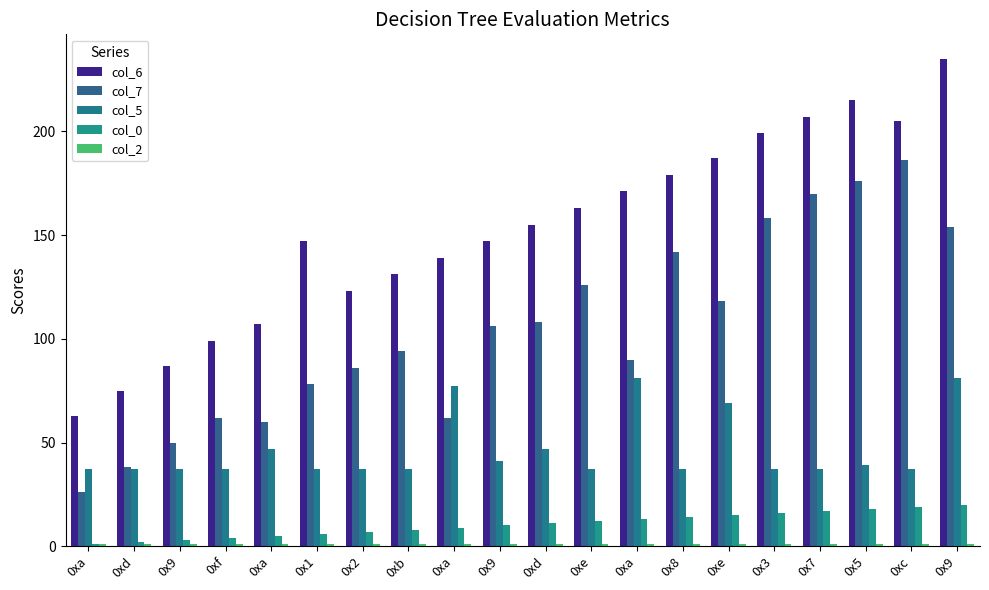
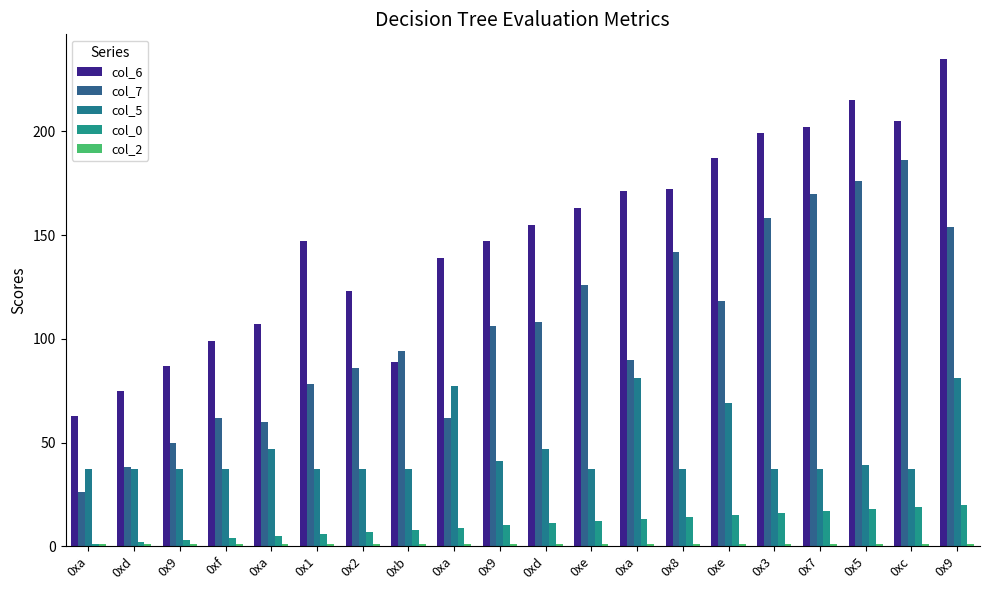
  {
    "col_6": {
      "0xf": 99,
      "0x1": 147,
      "0x2": 123,
-     "0xb": 131,
-     "0x8": 179,
+     "0xb": 89,
+     "0x8": 172,
      "0x3": 199,
-     "0x7": 207,
+     "0x7": 202,
      "0x5": 215,
      "0xc": 205
    }
  }
